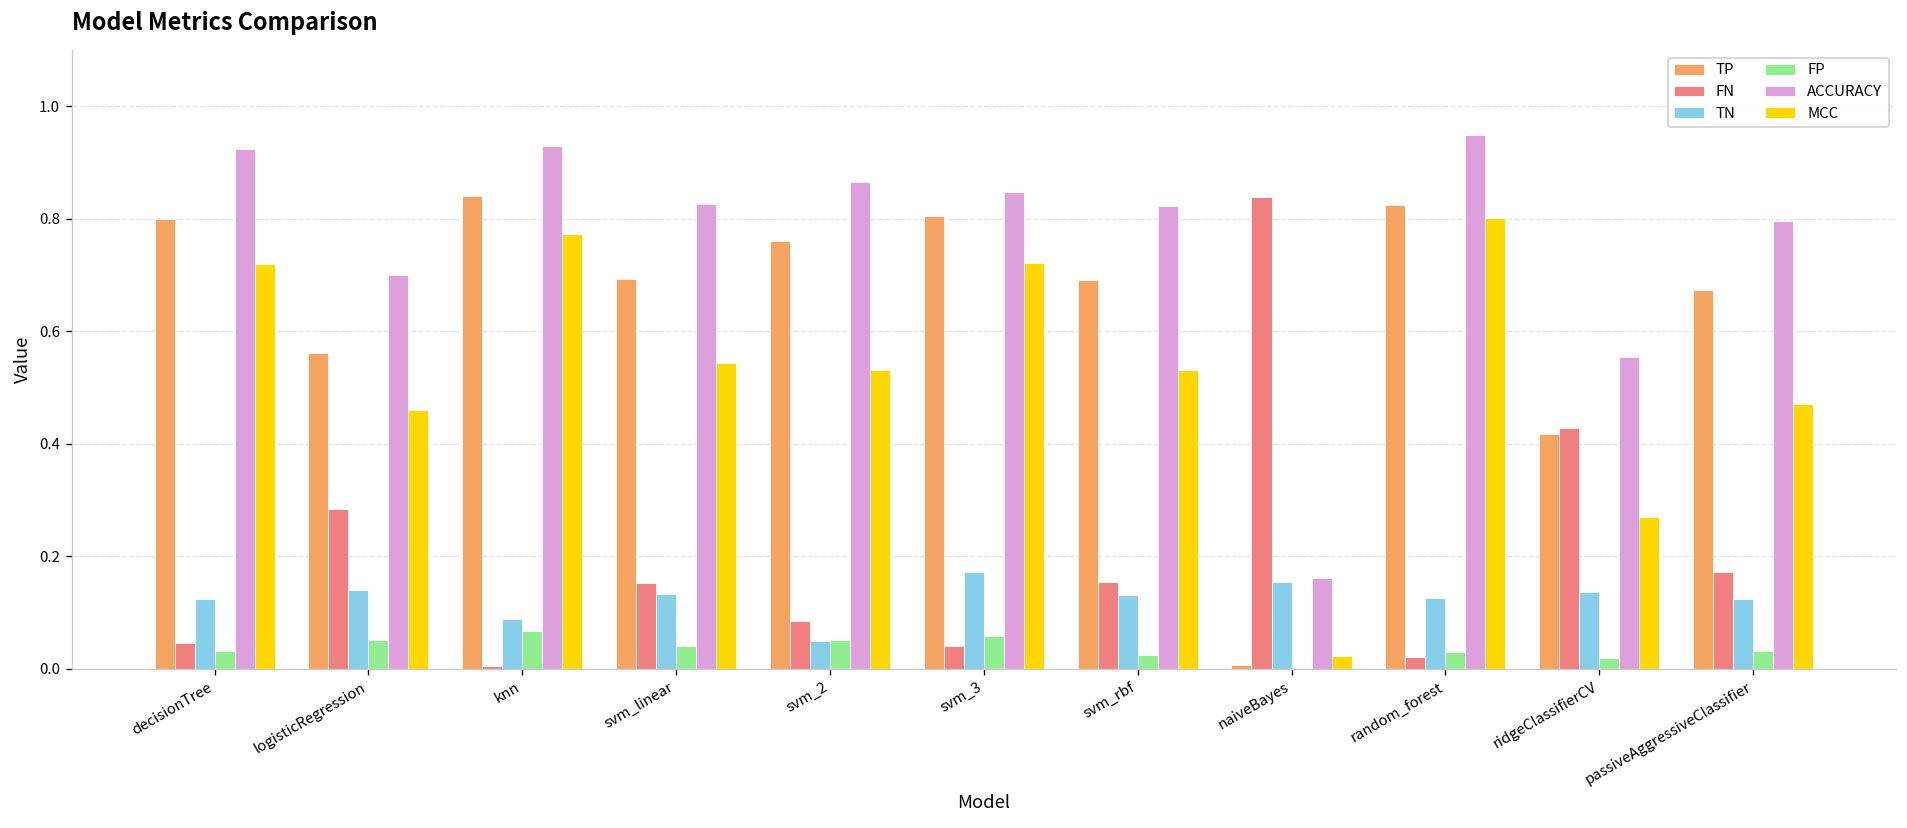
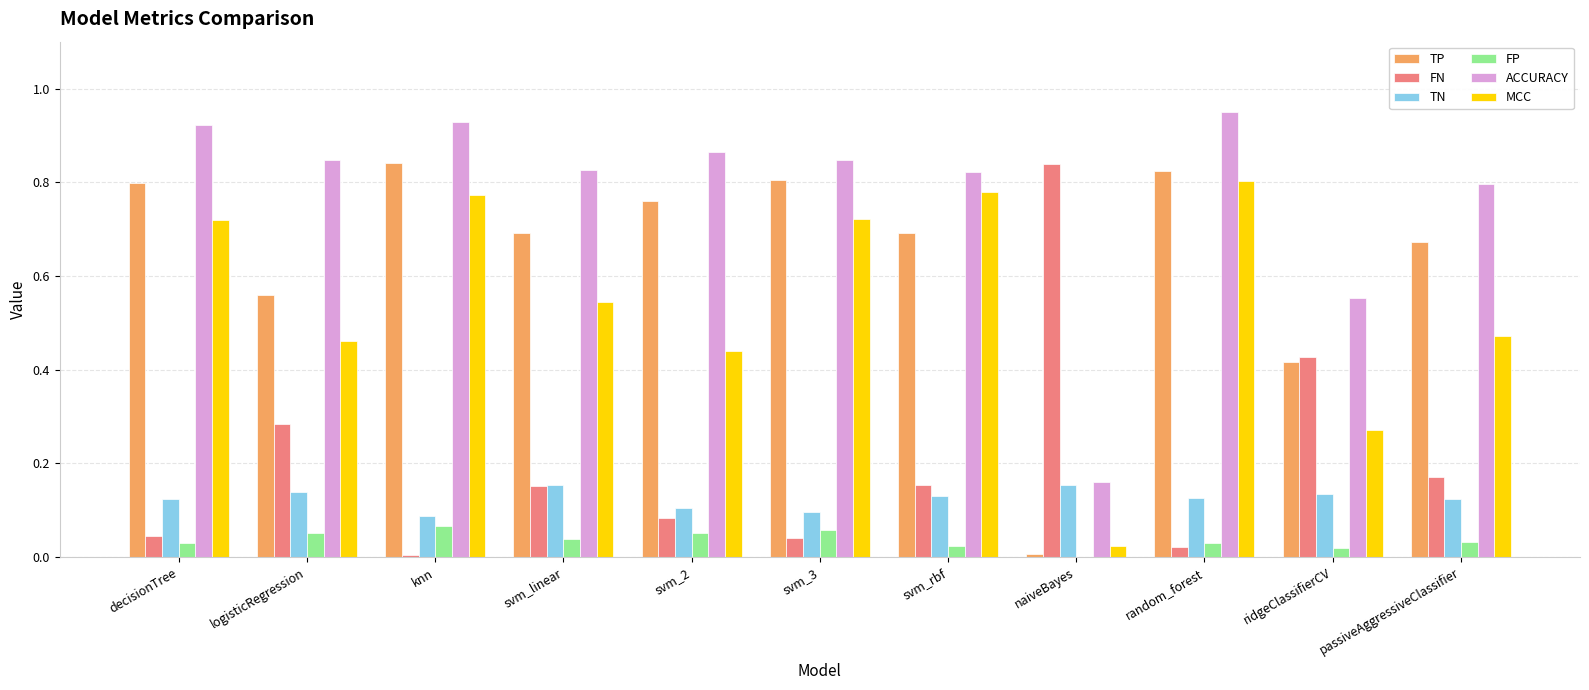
  {
    "TN": {
      "decisionTree": 0.12,
      "logisticRegression": 0.14,
      "knn": 0.09,
-     "svm_linear": 0.13,
-     "svm_2": 0.05,
-     "svm_3": 0.17,
+     "svm_linear": 0.15,
+     "svm_2": 0.10,
+     "svm_3": 0.10,
      "svm_rbf": 0.13,
      "naiveBayes": 0.15,
      "random_forest": 0.13,
      "ridgeClassifierCV": 0.14,
      "passiveAggressiveClassifier": 0.12
    },
    "FP": {
      "decisionTree": 0.03,
      "logisticRegression": 0.05,
      "knn": 0.07,
      "svm_linear": 0.04,
      "svm_2": 0.05,
      "svm_3": 0.06,
      "svm_rbf": 0.02,
      "random_forest": 0.03,
      "ridgeClassifierCV": 0.02,
      "passiveAggressiveClassifier": 0.03
    },
    "ACCURACY": {
      "decisionTree": 0.92,
-     "logisticRegression": 0.70,
+     "logisticRegression": 0.85,
      "knn": 0.93,
      "svm_linear": 0.83,
      "svm_2": 0.87,
      "svm_3": 0.85,
      "svm_rbf": 0.82,
      "naiveBayes": 0.16,
      "random_forest": 0.95,
      "ridgeClassifierCV": 0.55,
      "passiveAggressiveClassifier": 0.80
    },
    "MCC": {
      "decisionTree": 0.72,
      "logisticRegression": 0.46,
      "knn": 0.77,
      "svm_linear": 0.54,
-     "svm_2": 0.53,
+     "svm_2": 0.44,
      "svm_3": 0.72,
-     "svm_rbf": 0.53,
+     "svm_rbf": 0.78,
      "naiveBayes": 0.02,
      "random_forest": 0.80,
      "ridgeClassifierCV": 0.27,
      "passiveAggressiveClassifier": 0.47
    }
  }
